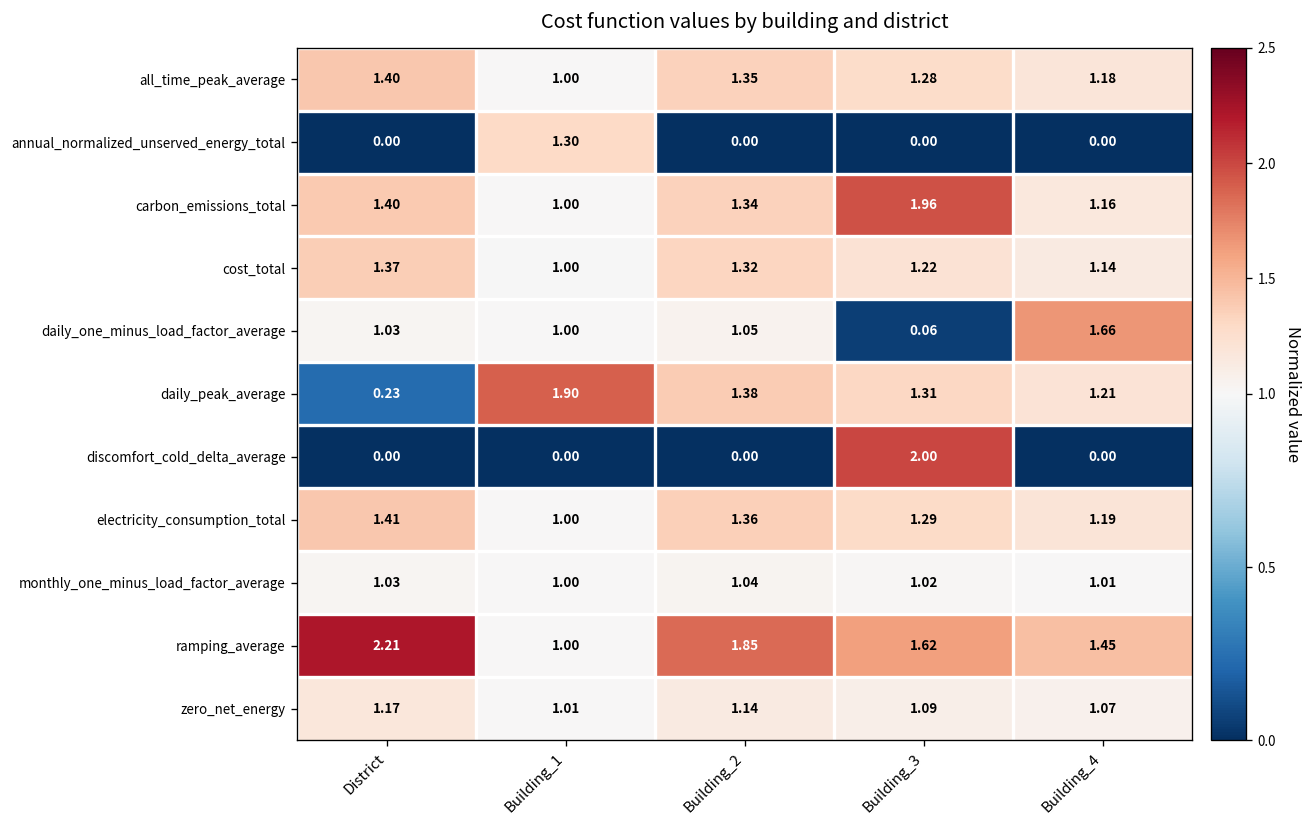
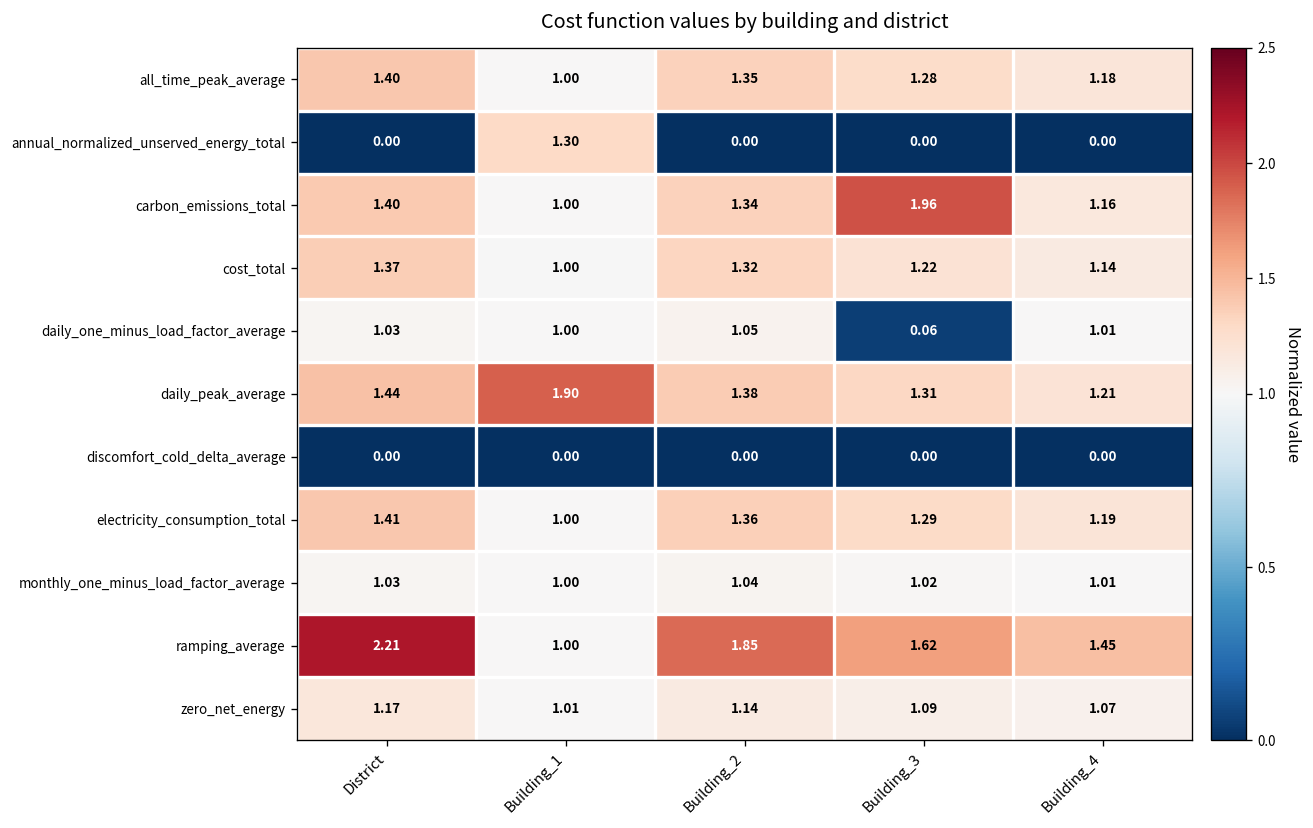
  {
    "all_time_peak_average": {
      "District": 1.40,
      "Building_1": 1.00,
      "Building_2": 1.35,
      "Building_3": 1.28,
      "Building_4": 1.18
    },
    "annual_normalized_unserved_energy_total": {
      "District": 0.00,
      "Building_1": 1.30,
      "Building_2": 0.00,
      "Building_3": 0.00,
      "Building_4": 0.00
    },
    "carbon_emissions_total": {
      "District": 1.40,
      "Building_1": 1.00,
      "Building_2": 1.34,
      "Building_3": 1.96,
      "Building_4": 1.16
    },
    "cost_total": {
      "District": 1.37,
      "Building_1": 1.00,
      "Building_2": 1.32,
      "Building_3": 1.22,
      "Building_4": 1.14
    },
    "daily_one_minus_load_factor_average": {
      "District": 1.03,
      "Building_1": 1.00,
      "Building_2": 1.05,
      "Building_3": 0.06,
-     "Building_4": 1.66
+     "Building_4": 1.01
    },
    "daily_peak_average": {
-     "District": 0.23,
+     "District": 1.44,
      "Building_1": 1.90,
      "Building_2": 1.38,
      "Building_3": 1.31,
      "Building_4": 1.21
    },
    "discomfort_cold_delta_average": {
      "District": 0.00,
      "Building_1": 0.00,
      "Building_2": 0.00,
-     "Building_3": 2.00,
+     "Building_3": 0.00,
      "Building_4": 0.00
    },
    "electricity_consumption_total": {
      "District": 1.41,
      "Building_1": 1.00,
      "Building_2": 1.36,
      "Building_3": 1.29,
      "Building_4": 1.19
    },
    "monthly_one_minus_load_factor_average": {
      "District": 1.03,
      "Building_1": 1.00,
      "Building_2": 1.04,
      "Building_3": 1.02,
      "Building_4": 1.01
    },
    "ramping_average": {
      "District": 2.21,
      "Building_1": 1.00,
      "Building_2": 1.85,
      "Building_3": 1.62,
      "Building_4": 1.45
    },
    "zero_net_energy": {
      "District": 1.17,
      "Building_1": 1.01,
      "Building_2": 1.14,
      "Building_3": 1.09,
      "Building_4": 1.07
    }
  }
